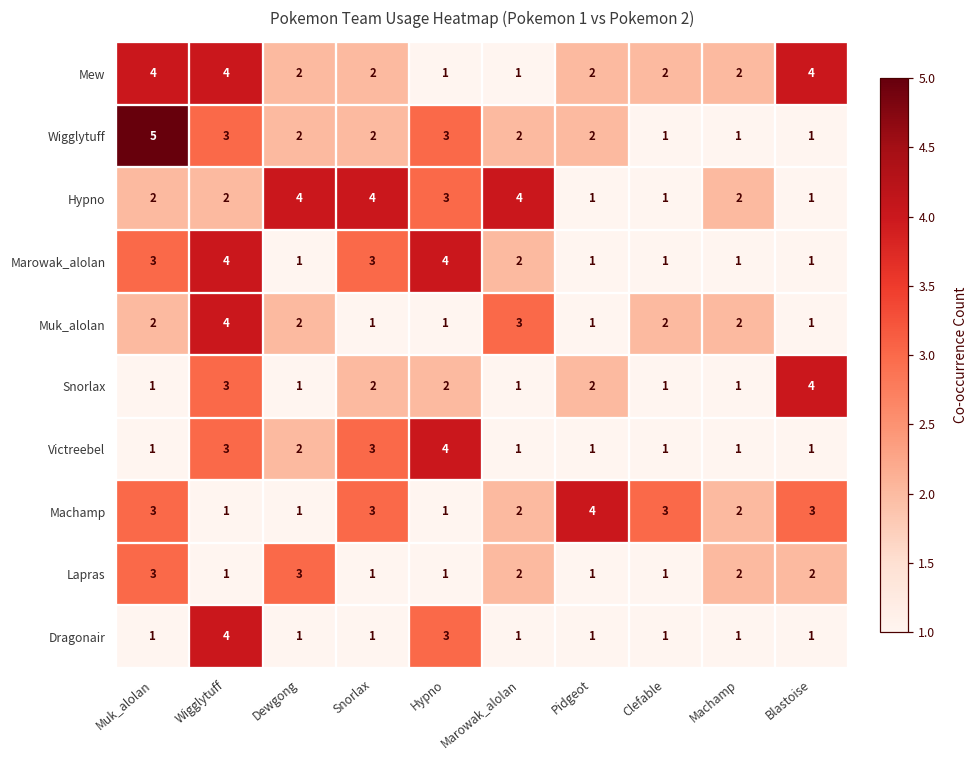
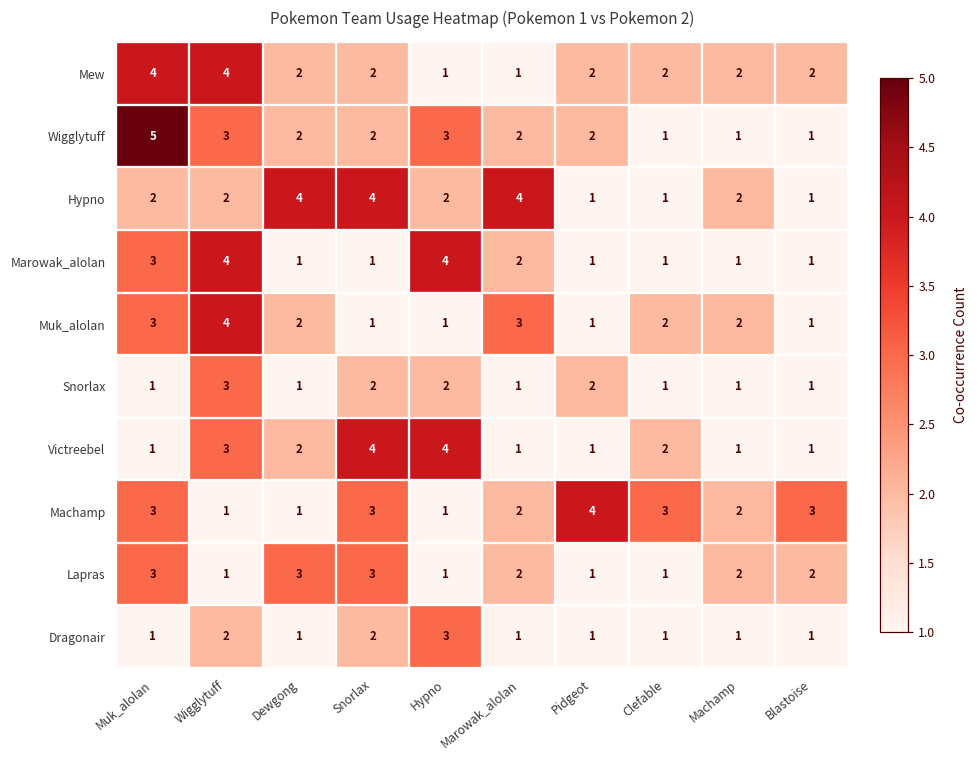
  {
    "Mew": {
      "Muk_alolan": 4,
      "Wigglytuff": 4,
      "Dewgong": 2,
      "Snorlax": 2,
      "Hypno": 1,
      "Marowak_alolan": 1,
      "Pidgeot": 2,
      "Clefable": 2,
      "Machamp": 2,
-     "Blastoise": 4
+     "Blastoise": 2
    },
    "Wigglytuff": {
      "Muk_alolan": 5,
      "Wigglytuff": 3,
      "Dewgong": 2,
      "Snorlax": 2,
      "Hypno": 3,
      "Marowak_alolan": 2,
      "Pidgeot": 2,
      "Clefable": 1,
      "Machamp": 1,
      "Blastoise": 1
    },
    "Hypno": {
      "Muk_alolan": 2,
      "Wigglytuff": 2,
      "Dewgong": 4,
      "Snorlax": 4,
-     "Hypno": 3,
+     "Hypno": 2,
      "Marowak_alolan": 4,
      "Pidgeot": 1,
      "Clefable": 1,
      "Machamp": 2,
      "Blastoise": 1
    },
    "Marowak_alolan": {
      "Muk_alolan": 3,
      "Wigglytuff": 4,
      "Dewgong": 1,
-     "Snorlax": 3,
+     "Snorlax": 1,
      "Hypno": 4,
      "Marowak_alolan": 2,
      "Pidgeot": 1,
      "Clefable": 1,
      "Machamp": 1,
      "Blastoise": 1
    },
    "Muk_alolan": {
-     "Muk_alolan": 2,
+     "Muk_alolan": 3,
      "Wigglytuff": 4,
      "Dewgong": 2,
      "Snorlax": 1,
      "Hypno": 1,
      "Marowak_alolan": 3,
      "Pidgeot": 1,
      "Clefable": 2,
      "Machamp": 2,
      "Blastoise": 1
    },
    "Snorlax": {
      "Muk_alolan": 1,
      "Wigglytuff": 3,
      "Dewgong": 1,
      "Snorlax": 2,
      "Hypno": 2,
      "Marowak_alolan": 1,
      "Pidgeot": 2,
      "Clefable": 1,
      "Machamp": 1,
-     "Blastoise": 4
+     "Blastoise": 1
    },
    "Victreebel": {
      "Muk_alolan": 1,
      "Wigglytuff": 3,
      "Dewgong": 2,
-     "Snorlax": 3,
+     "Snorlax": 4,
      "Hypno": 4,
      "Marowak_alolan": 1,
      "Pidgeot": 1,
-     "Clefable": 1,
+     "Clefable": 2,
      "Machamp": 1,
      "Blastoise": 1
    },
    "Machamp": {
      "Muk_alolan": 3,
      "Wigglytuff": 1,
      "Dewgong": 1,
      "Snorlax": 3,
      "Hypno": 1,
      "Marowak_alolan": 2,
      "Pidgeot": 4,
      "Clefable": 3,
      "Machamp": 2,
      "Blastoise": 3
    },
    "Lapras": {
      "Muk_alolan": 3,
      "Wigglytuff": 1,
      "Dewgong": 3,
-     "Snorlax": 1,
+     "Snorlax": 3,
      "Hypno": 1,
      "Marowak_alolan": 2,
      "Pidgeot": 1,
      "Clefable": 1,
      "Machamp": 2,
      "Blastoise": 2
    },
    "Dragonair": {
      "Muk_alolan": 1,
-     "Wigglytuff": 4,
+     "Wigglytuff": 2,
      "Dewgong": 1,
-     "Snorlax": 1,
+     "Snorlax": 2,
      "Hypno": 3,
      "Marowak_alolan": 1,
      "Pidgeot": 1,
      "Clefable": 1,
      "Machamp": 1,
      "Blastoise": 1
    }
  }
